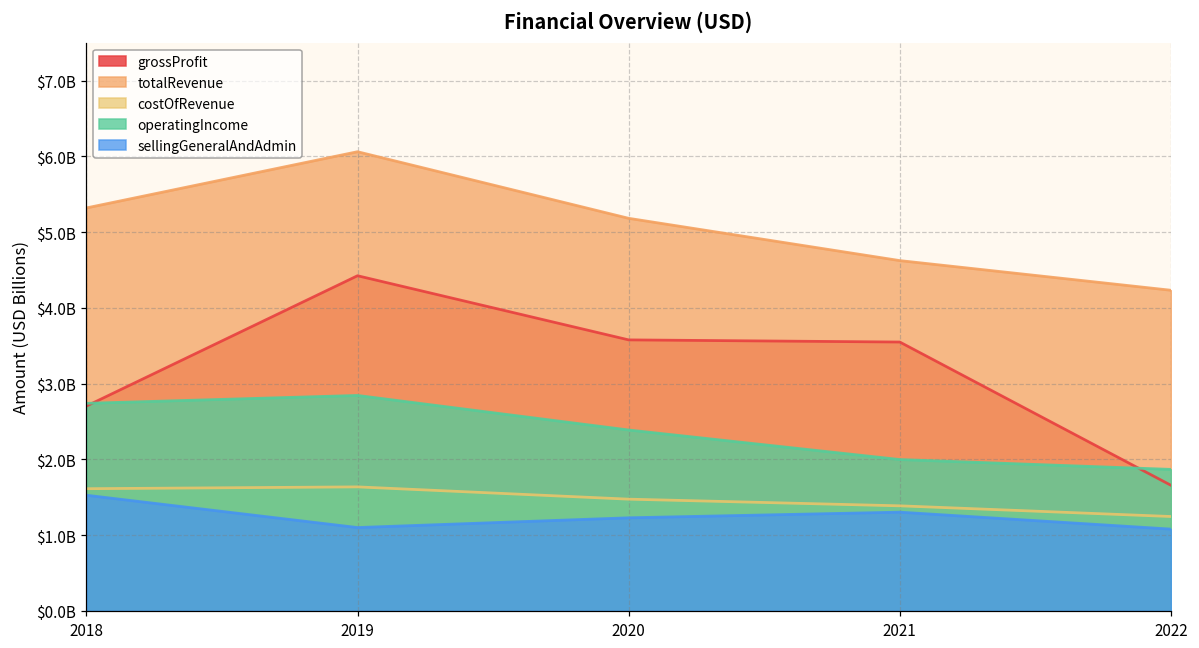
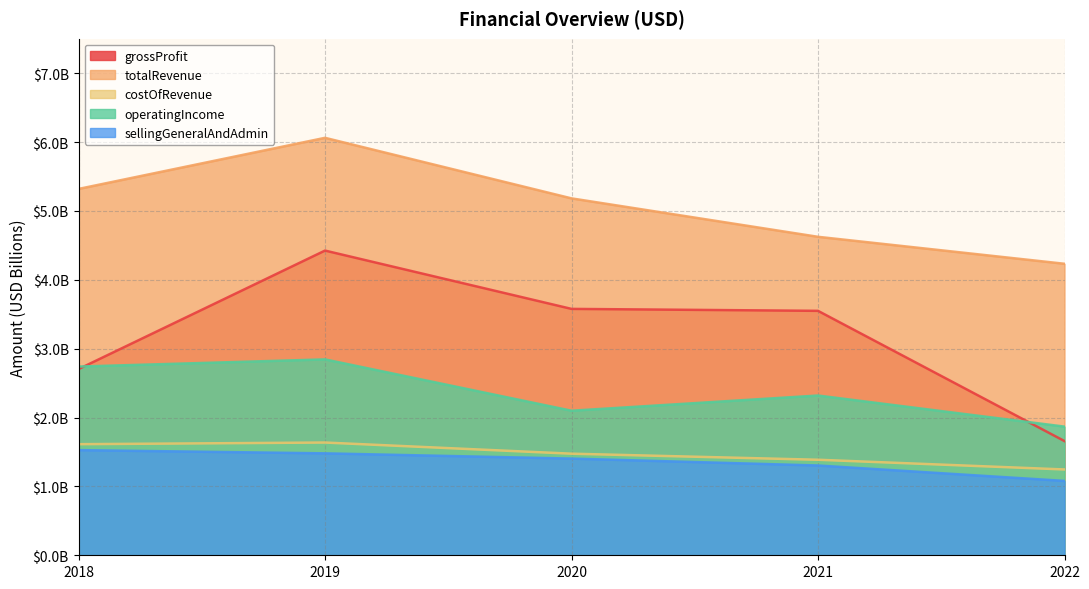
  {
    "grossProfit": {
      "2019": "$4400000000",
      "2020": "$3600000000",
      "2021": "$3500000000",
      "2022": "$1700000000"
    },
    "operatingIncome": {
      "2019": "$2800000000",
-     "2020": "$2400000000",
-     "2021": "$2000000000",
+     "2020": "$2100000000",
+     "2021": "$2300000000",
      "2022": "$1900000000"
    },
    "sellingGeneralAndAdmin": {
      "2018": "$1500000000",
-     "2019": "$1100000000",
-     "2020": "$1200000000",
+     "2019": "$1500000000",
+     "2020": "$1400000000",
      "2021": "$1300000000",
      "2022": "$1100000000"
    }
  }
